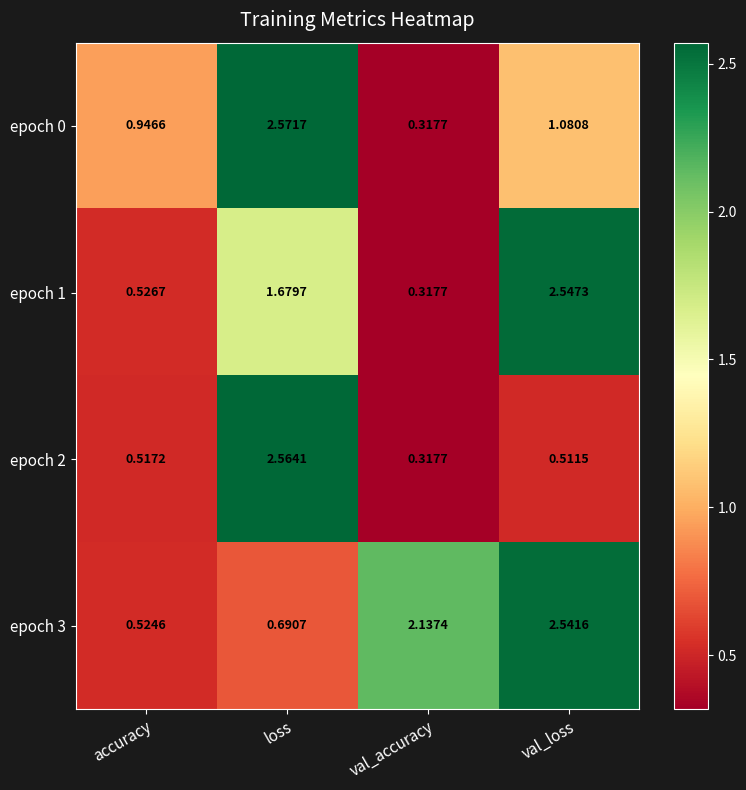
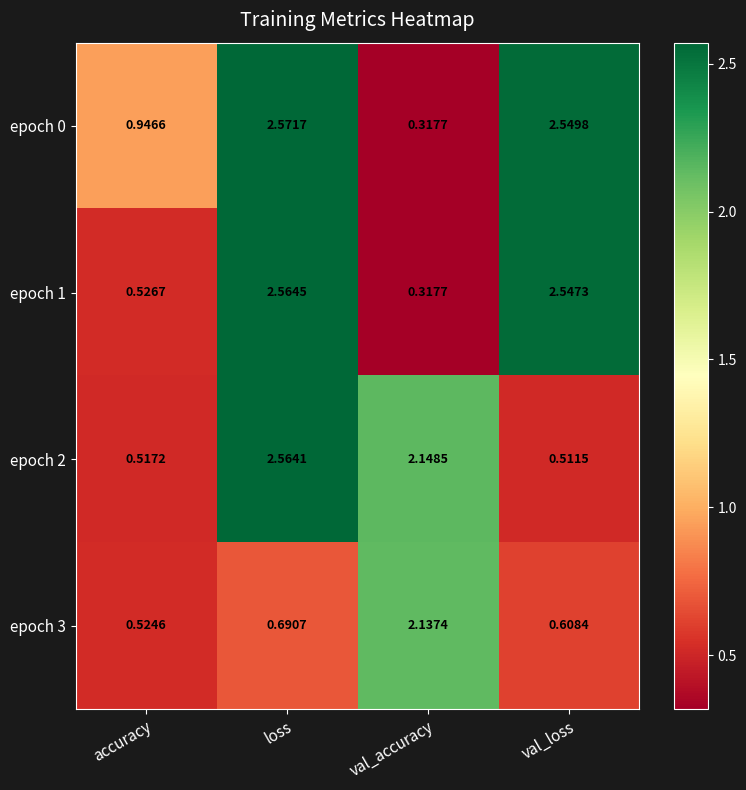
  {
    "epoch 0": {
      "accuracy": 0.9466,
      "loss": 2.5717,
      "val_accuracy": 0.3177,
-     "val_loss": 1.0808
+     "val_loss": 2.5498
    },
    "epoch 1": {
      "accuracy": 0.5267,
-     "loss": 1.6797,
+     "loss": 2.5645,
      "val_accuracy": 0.3177,
      "val_loss": 2.5473
    },
    "epoch 2": {
      "accuracy": 0.5172,
      "loss": 2.5641,
-     "val_accuracy": 0.3177,
+     "val_accuracy": 2.1485,
      "val_loss": 0.5115
    },
    "epoch 3": {
      "accuracy": 0.5246,
      "loss": 0.6907,
      "val_accuracy": 2.1374,
-     "val_loss": 2.5416
+     "val_loss": 0.6084
    }
  }
